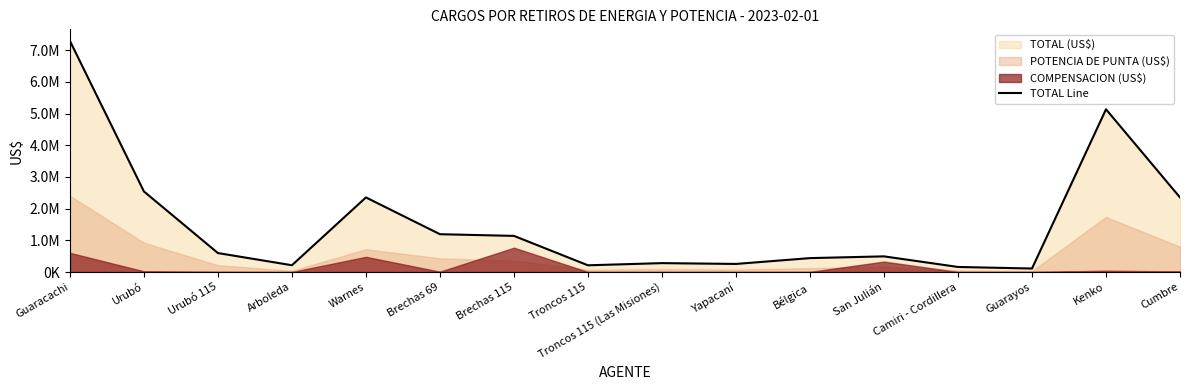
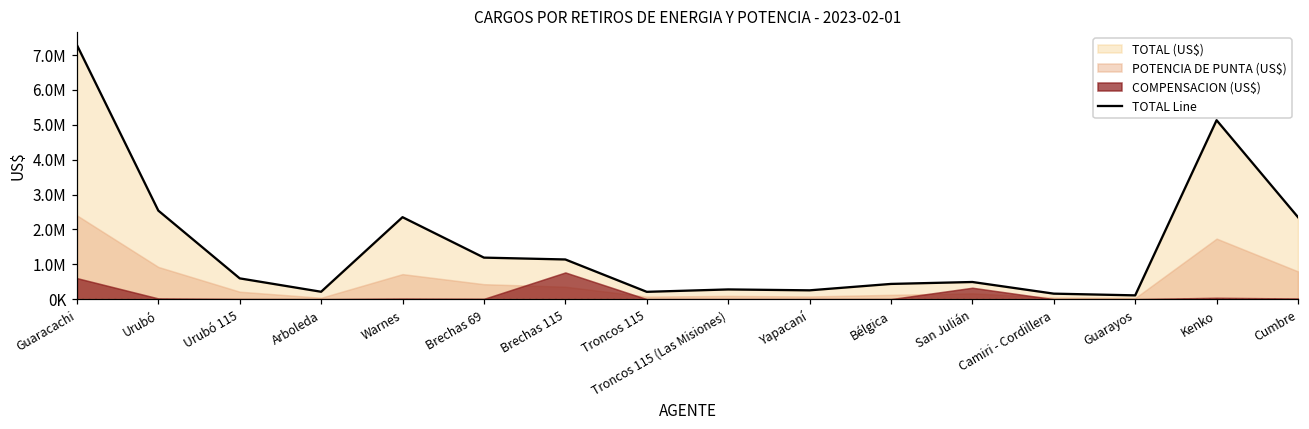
  {
    "COMPENSACION (US$)": {
      "Guaracachi": 600000,
-     "Warnes": 500000,
+     "Warnes": 0,
      "Brechas 115": 800000,
      "San Julián": 300000
    }
  }
